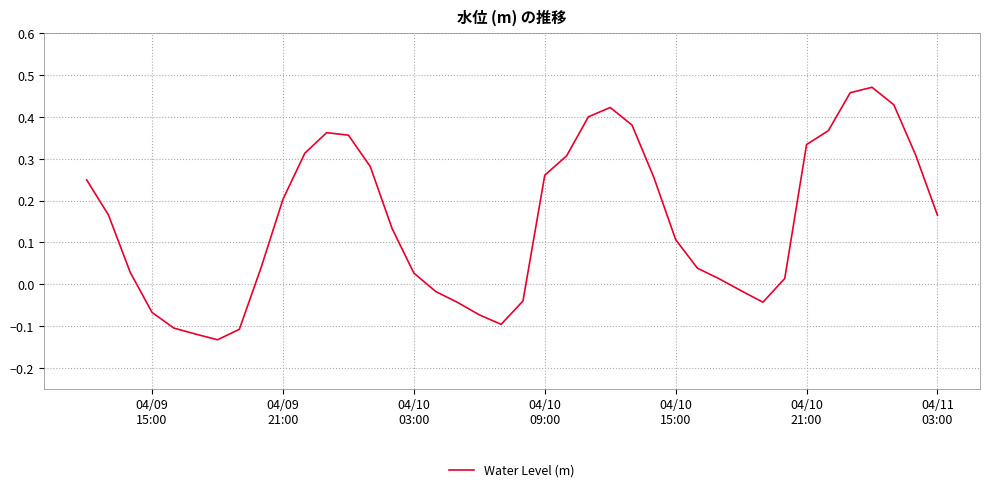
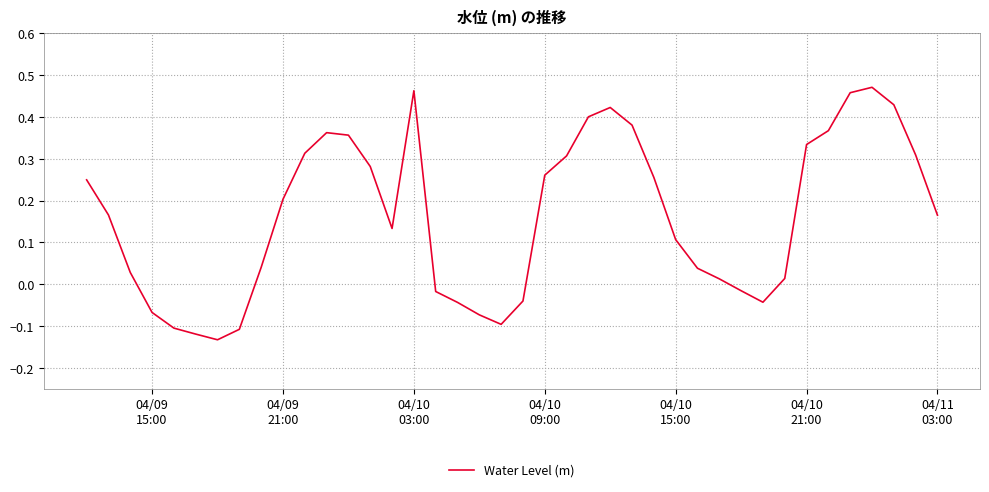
  {
    "04/09 15:00": -0.07,
    "04/09 21:00": 0.20,
-   "04/10 03:00": 0.03,
+   "04/10 03:00": 0.46,
    "04/10 09:00": 0.26,
    "04/10 15:00": 0.11,
    "04/10 21:00": 0.33,
    "04/11 03:00": 0.17
  }
